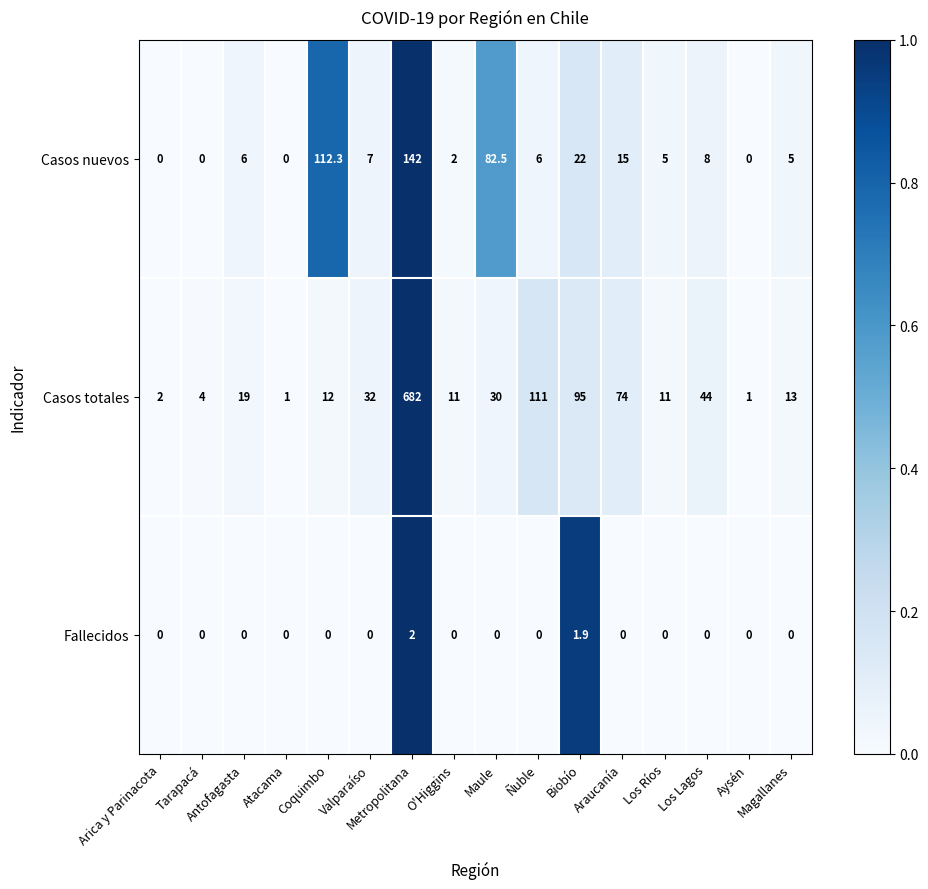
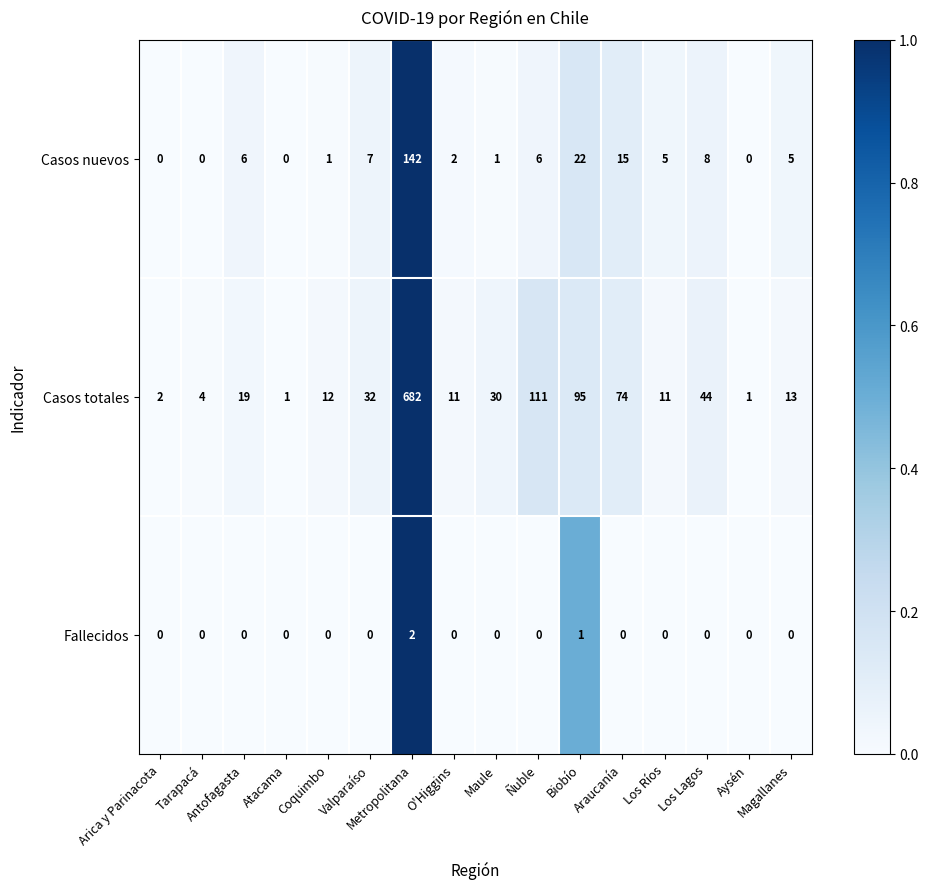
  {
    "Casos nuevos": {
      "Arica y Parinacota": 0,
      "Tarapacá": 0,
      "Antofagasta": 6,
      "Atacama": 0,
-     "Coquimbo": 112.3,
+     "Coquimbo": 1,
      "Valparaíso": 7,
      "Metropolitana": 142,
      "O'Higgins": 2,
-     "Maule": 82.5,
+     "Maule": 1,
      "Ñuble": 6,
      "Biobío": 22,
      "Araucanía": 15,
      "Los Ríos": 5,
      "Los Lagos": 8,
      "Aysén": 0,
      "Magallanes": 5
    },
    "Casos totales": {
      "Arica y Parinacota": 2,
      "Tarapacá": 4,
      "Antofagasta": 19,
      "Atacama": 1,
      "Coquimbo": 12,
      "Valparaíso": 32,
      "Metropolitana": 682,
      "O'Higgins": 11,
      "Maule": 30,
      "Ñuble": 111,
      "Biobío": 95,
      "Araucanía": 74,
      "Los Ríos": 11,
      "Los Lagos": 44,
      "Aysén": 1,
      "Magallanes": 13
    },
    "Fallecidos": {
      "Arica y Parinacota": 0,
      "Tarapacá": 0,
      "Antofagasta": 0,
      "Atacama": 0,
      "Coquimbo": 0,
      "Valparaíso": 0,
      "Metropolitana": 2,
      "O'Higgins": 0,
      "Maule": 0,
      "Ñuble": 0,
-     "Biobío": 1.9,
+     "Biobío": 1,
      "Araucanía": 0,
      "Los Ríos": 0,
      "Los Lagos": 0,
      "Aysén": 0,
      "Magallanes": 0
    }
  }
